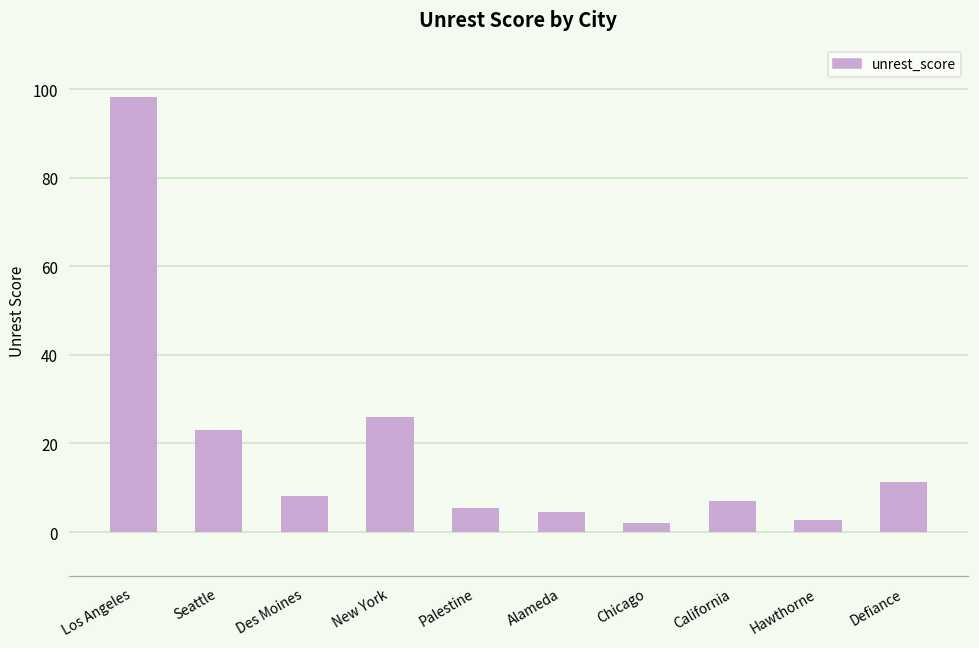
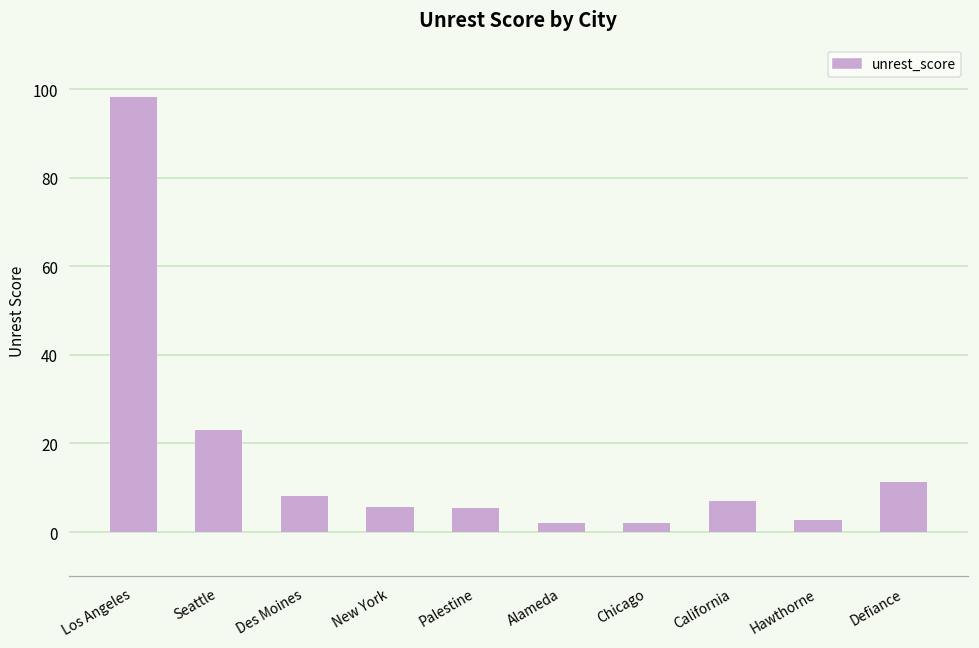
  {
    "Los Angeles": 98,
    "Seattle": 23,
    "Des Moines": 8,
-   "New York": 26,
+   "New York": 6,
    "Palestine": 5,
-   "Alameda": 5,
+   "Alameda": 2,
    "Chicago": 2,
    "California": 7,
    "Hawthorne": 3,
    "Defiance": 11
  }
